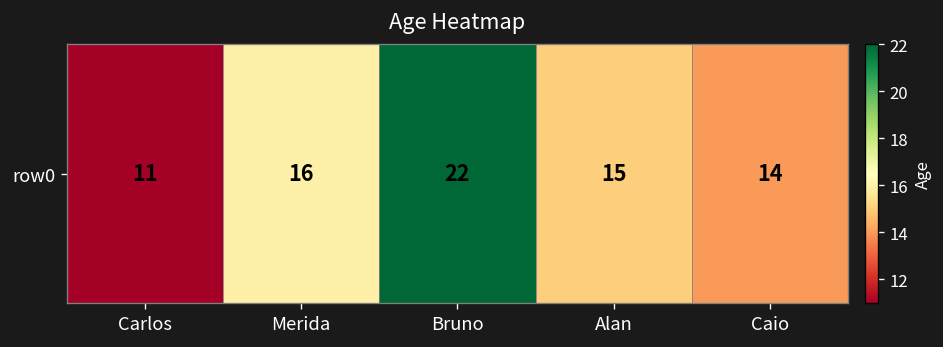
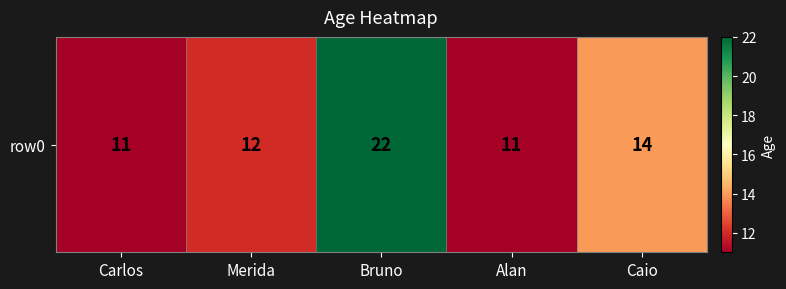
  {
    "row0": {
      "Carlos": 11,
-     "Merida": 16,
+     "Merida": 12,
      "Bruno": 22,
-     "Alan": 15,
+     "Alan": 11,
      "Caio": 14
    }
  }
